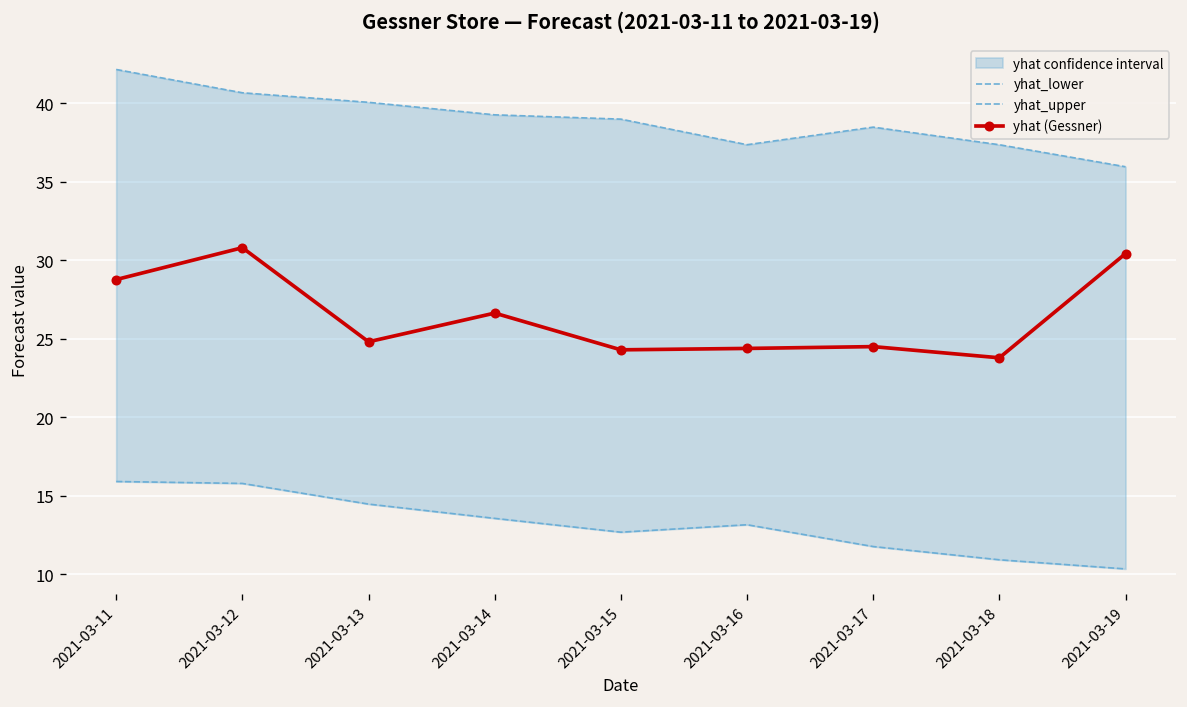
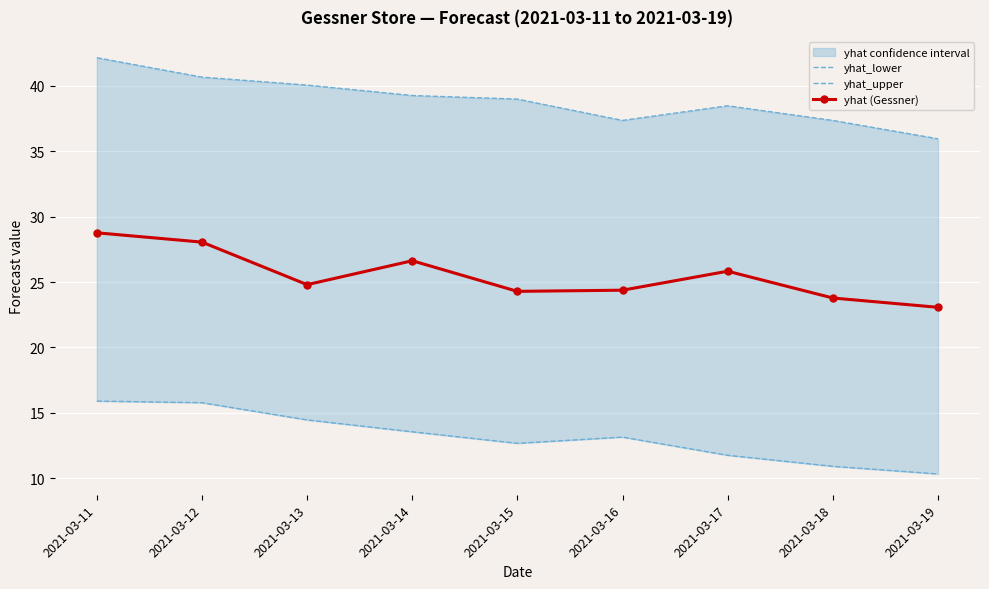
  {
    "yhat (Gessner)": {
      "2021-03-11": 28.8,
-     "2021-03-12": 30.8,
+     "2021-03-12": 28.1,
      "2021-03-13": 24.8,
      "2021-03-14": 26.6,
      "2021-03-15": 24.3,
      "2021-03-16": 24.4,
-     "2021-03-17": 24.5,
+     "2021-03-17": 25.8,
      "2021-03-18": 23.8,
-     "2021-03-19": 30.4
+     "2021-03-19": 23.1
    }
  }
